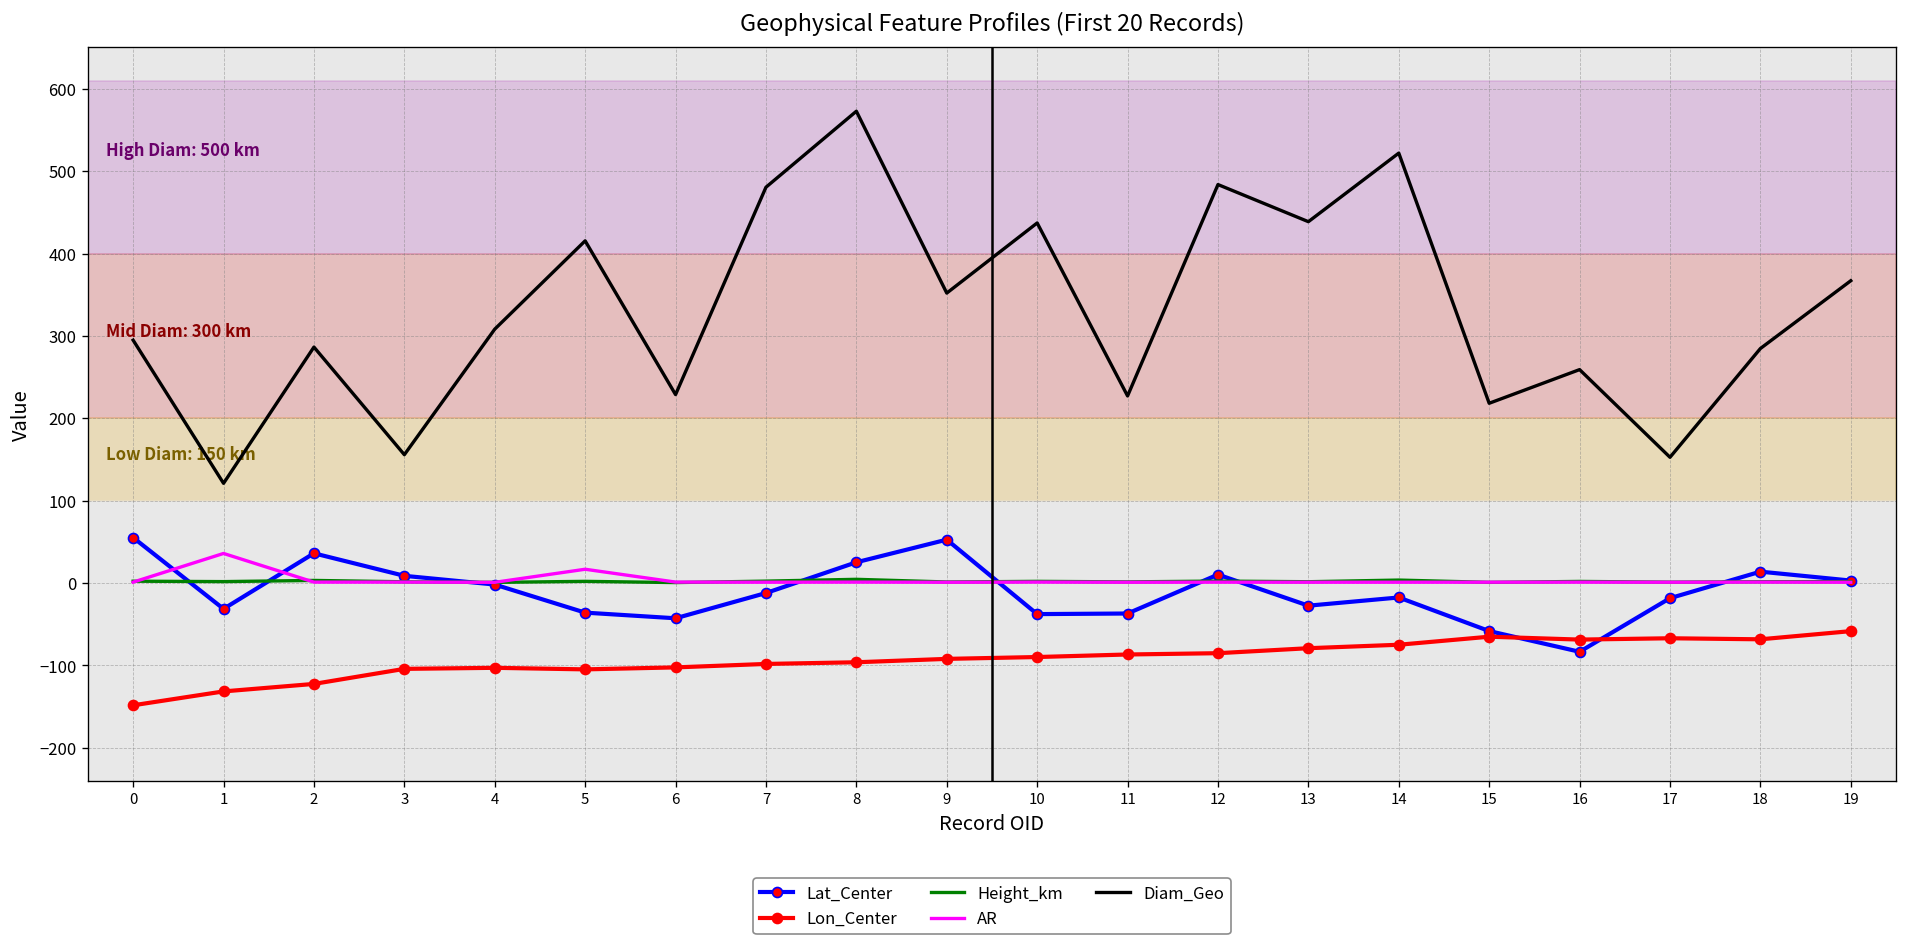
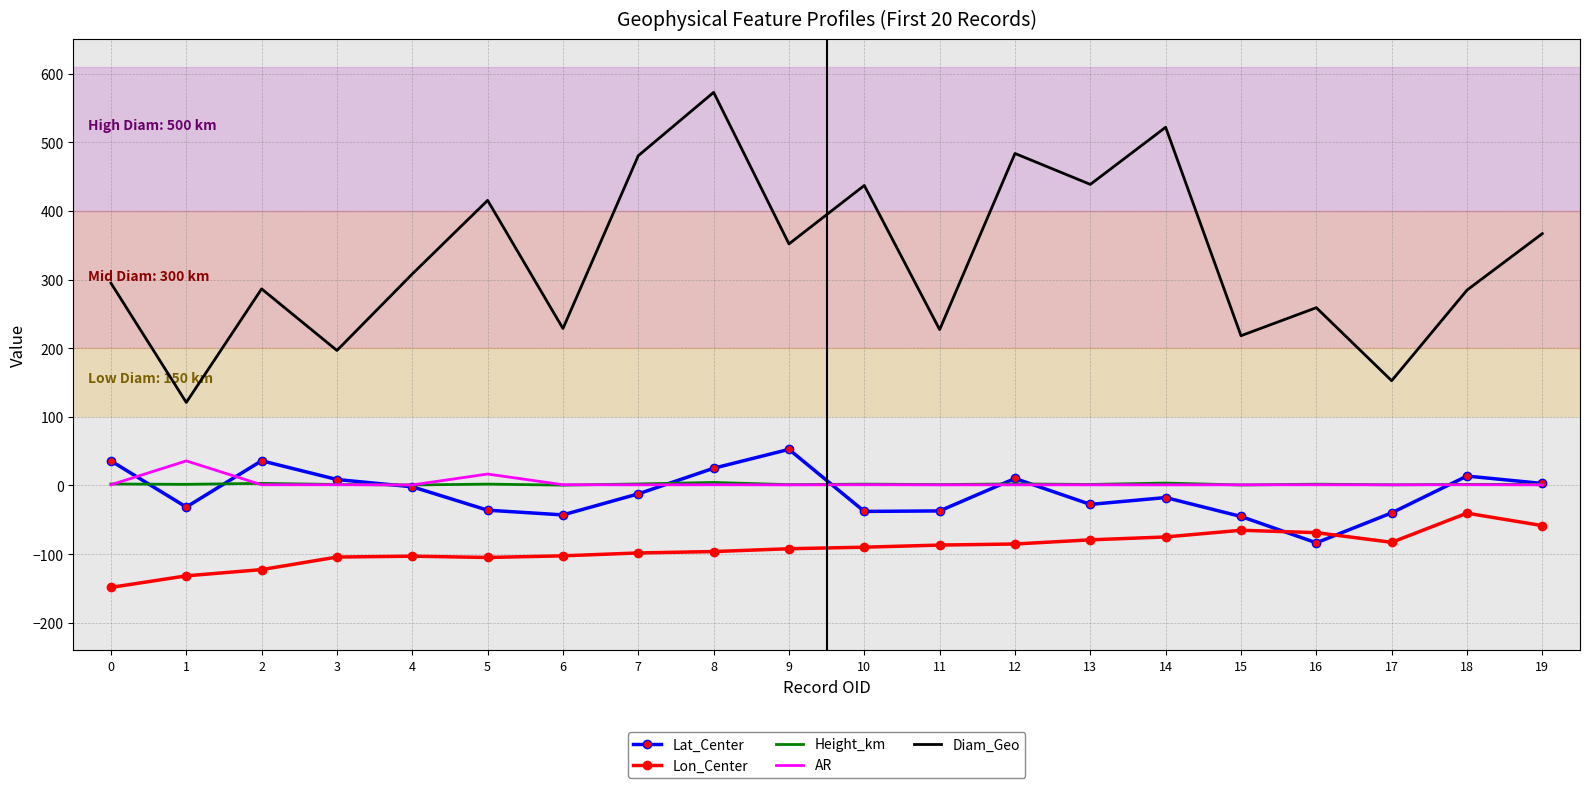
  {
    "Lat_Center": {
-     "0": 60,
+     "0": 40,
      "1": -30,
      "2": 40,
      "3": 10,
      "5": -40,
      "6": -40,
      "7": -10,
      "8": 30,
      "9": 50,
      "10": -40,
      "11": -40,
      "12": 10,
      "13": -30,
      "14": -20,
-     "15": -60,
+     "15": -50,
      "16": -80,
-     "17": -20,
+     "17": -40,
      "18": 10
    },
    "Lon_Center": {
      "0": -150,
      "1": -130,
      "2": -120,
      "3": -100,
      "4": -100,
      "5": -110,
      "6": -100,
      "7": -100,
      "8": -100,
      "9": -90,
      "10": -90,
      "11": -90,
      "12": -90,
      "13": -80,
      "14": -80,
      "15": -70,
      "16": -70,
-     "17": -70,
-     "18": -70,
+     "17": -80,
+     "18": -40,
      "19": -60
    },
    "Height_km": {
      "1": 0,
      "5": 0
    },
    "AR": {
      "1": 40,
      "5": 20
    },
    "Diam_Geo": {
      "2": 290,
-     "3": 160,
+     "3": 200,
      "4": 310,
      "5": 420,
      "6": 230,
      "7": 480,
      "8": 570,
      "9": 350,
      "10": 440,
      "11": 230,
      "12": 480,
      "13": 440,
      "14": 520,
      "15": 220,
      "16": 260,
      "17": 150,
      "18": 280,
      "19": 370
    }
  }
